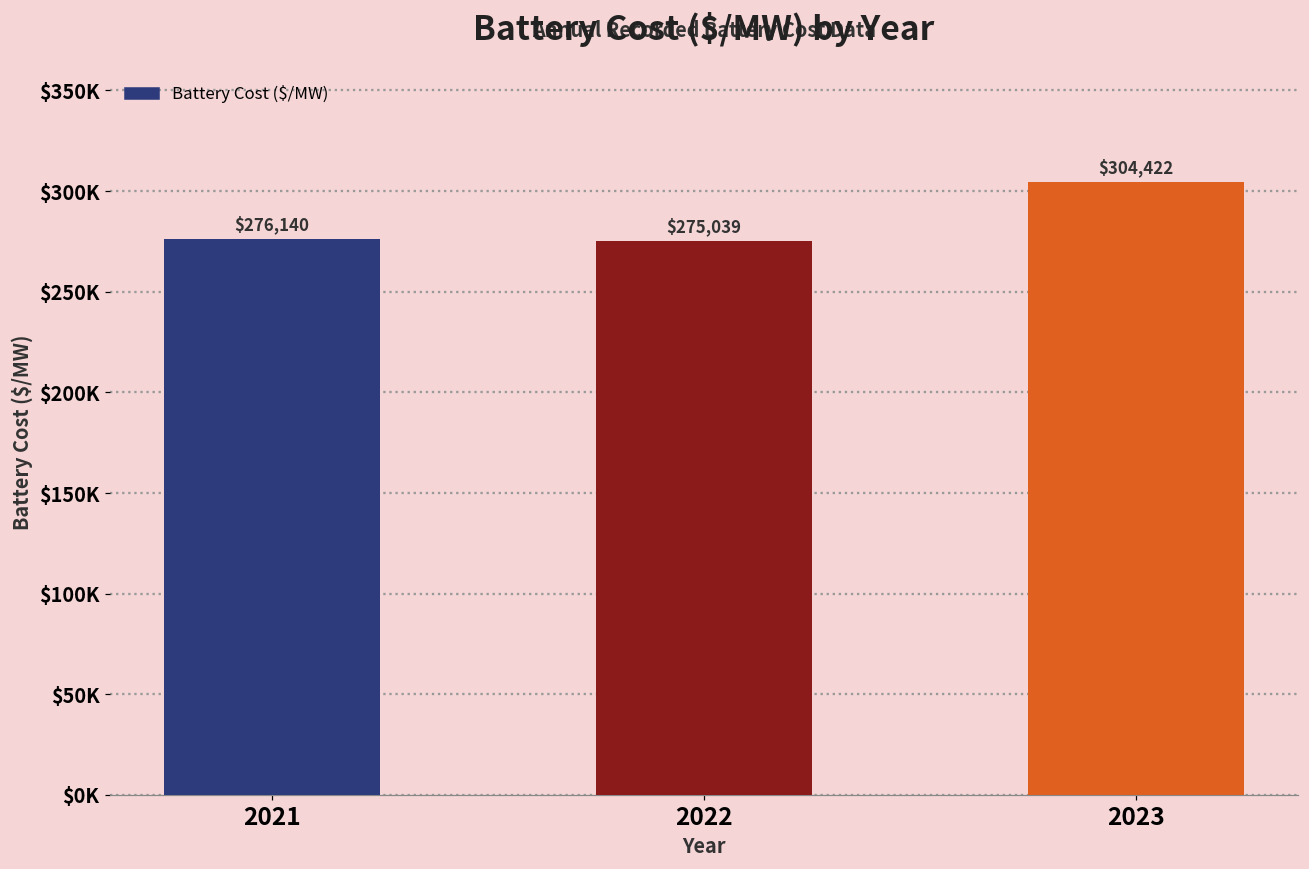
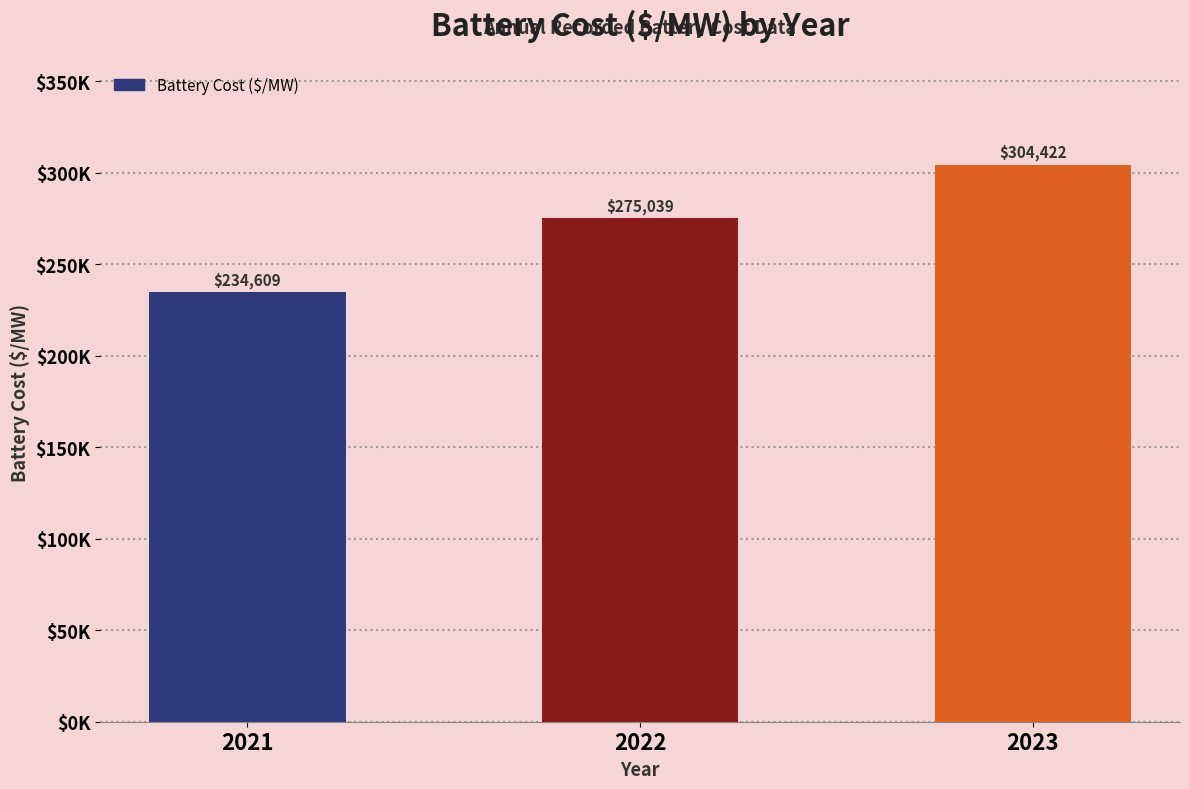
  {
-   "2021": "$276,140",
+   "2021": "$234,609",
    "2022": "$275,039",
    "2023": "$304,422"
  }
